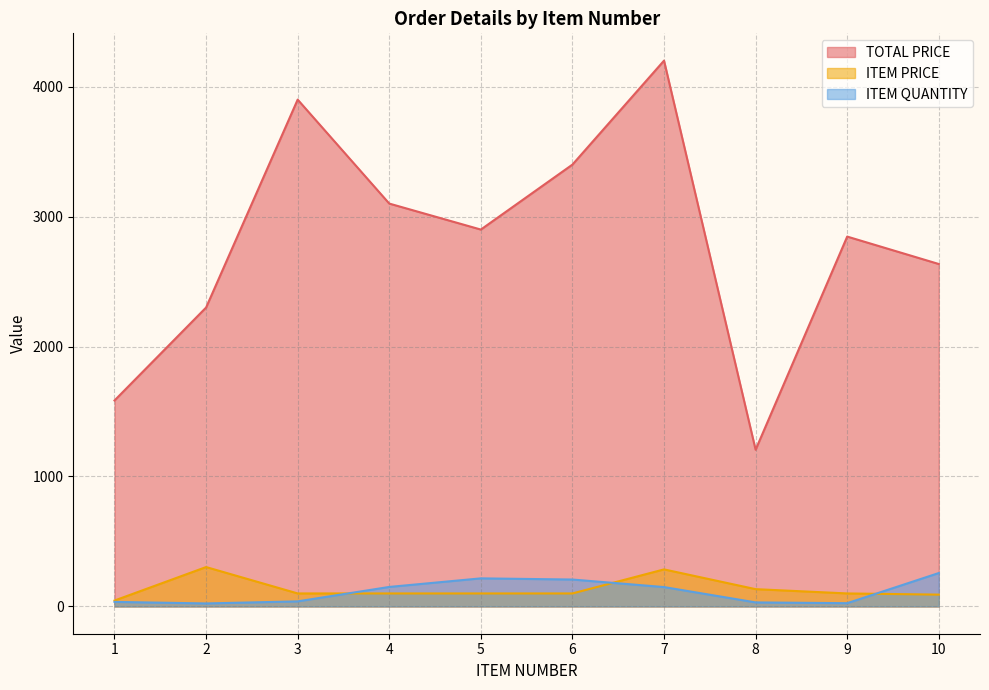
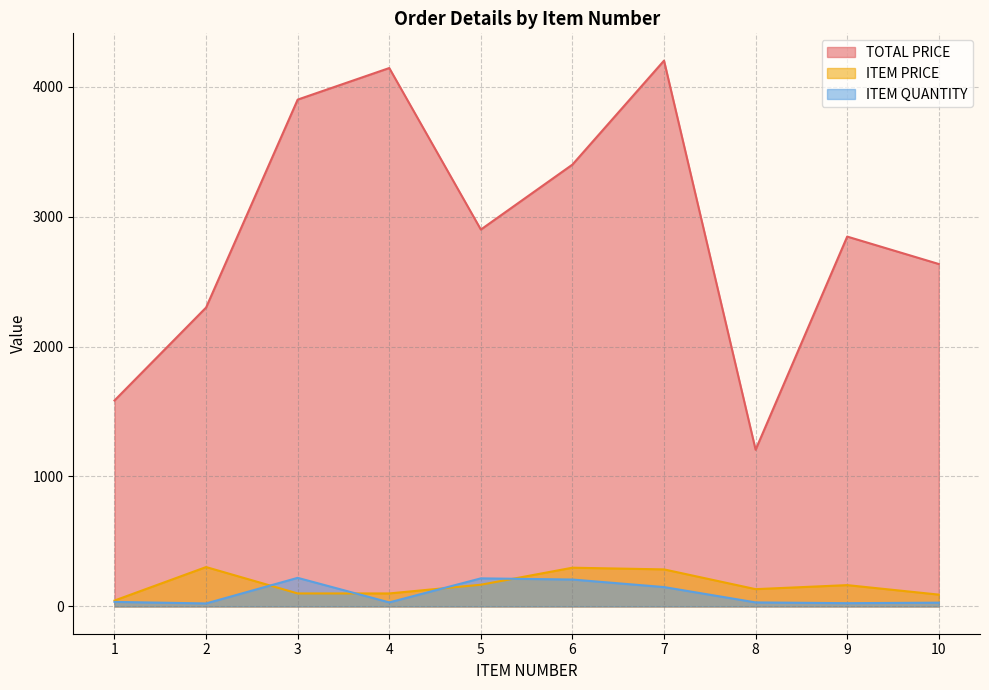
  {
    "TOTAL PRICE": {
      "1": 1580,
      "2": 2300,
      "3": 3900,
-     "4": 3100,
+     "4": 4140,
      "5": 2900,
      "6": 3400,
      "7": 4200,
      "8": 1210,
      "9": 2850,
      "10": 2630
    },
    "ITEM PRICE": {
      "2": 300,
      "3": 100,
      "4": 100,
-     "5": 100,
-     "6": 100,
+     "5": 170,
+     "6": 300,
      "7": 290,
      "8": 130,
-     "9": 100,
+     "9": 160,
      "10": 90
    },
    "ITEM QUANTITY": {
      "2": 20,
-     "3": 40,
-     "4": 150,
+     "3": 220,
+     "4": 30,
      "5": 220,
      "6": 210,
      "7": 150,
      "8": 30,
      "9": 30,
-     "10": 260
+     "10": 30
    }
  }
